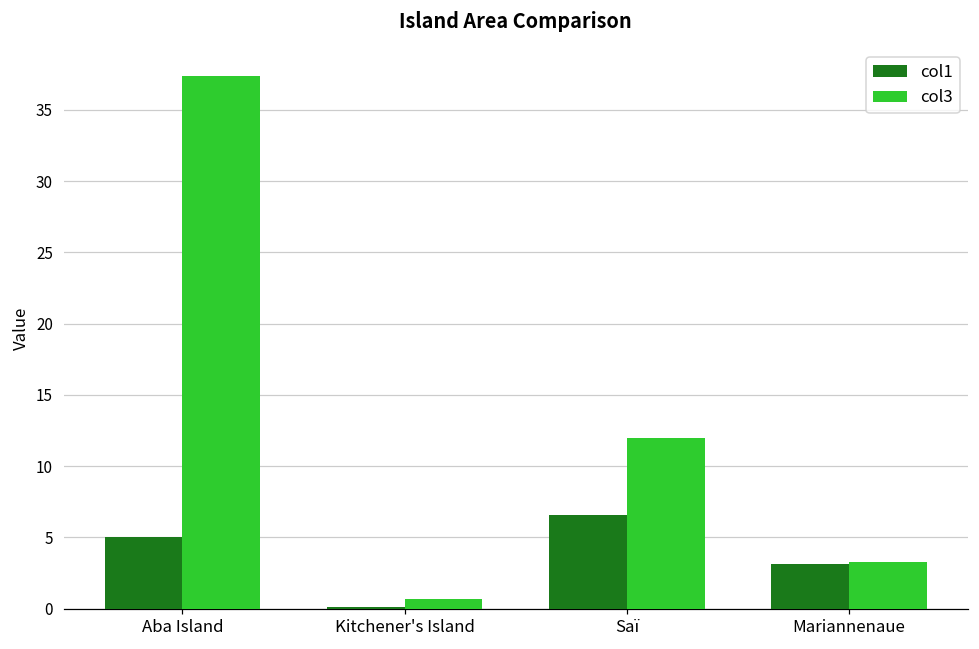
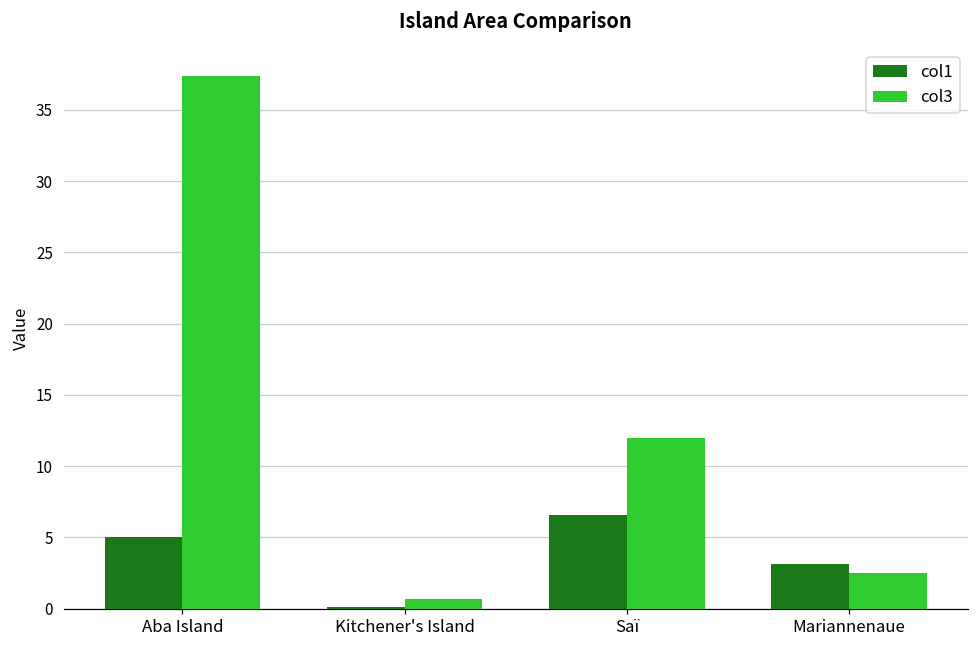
  {
    "col1": {
      "Aba Island": 5.0,
      "Saï": 6.6,
      "Mariannenaue": 3.1
    },
    "col3": {
      "Aba Island": 37.4,
      "Kitchener's Island": 0.7,
      "Saï": 12.0,
-     "Mariannenaue": 3.3
+     "Mariannenaue": 2.5
    }
  }
